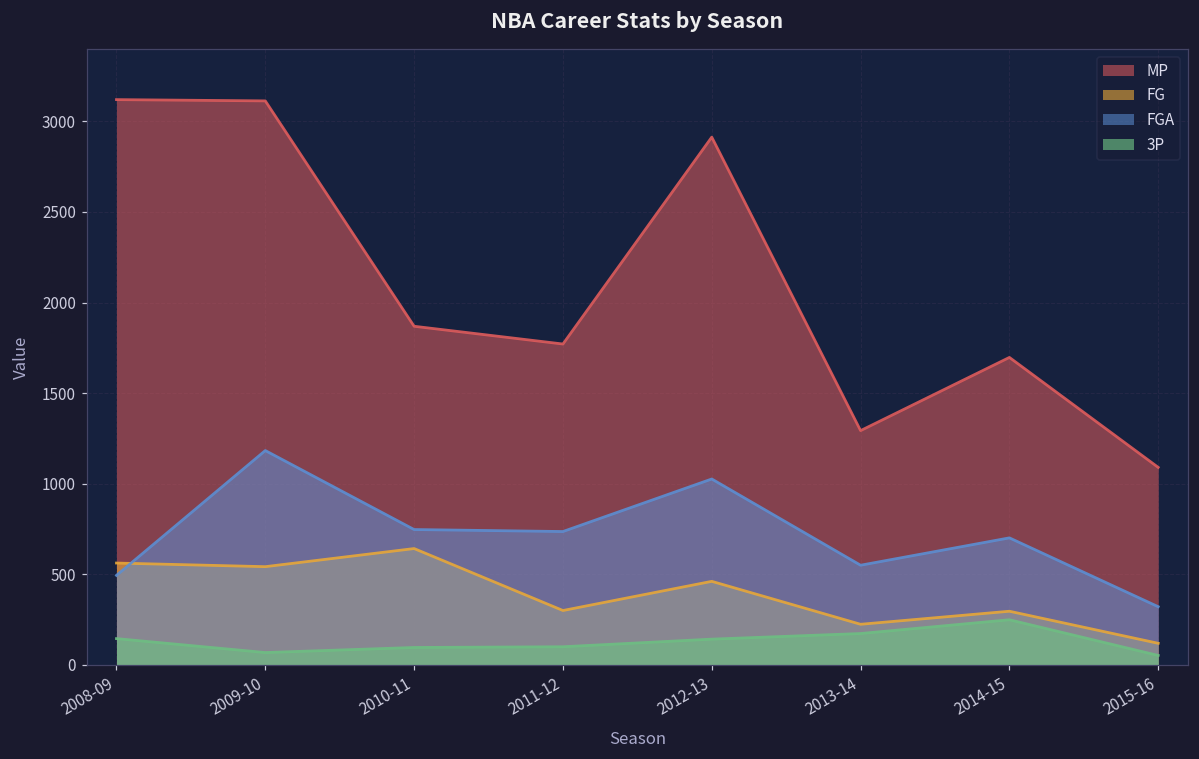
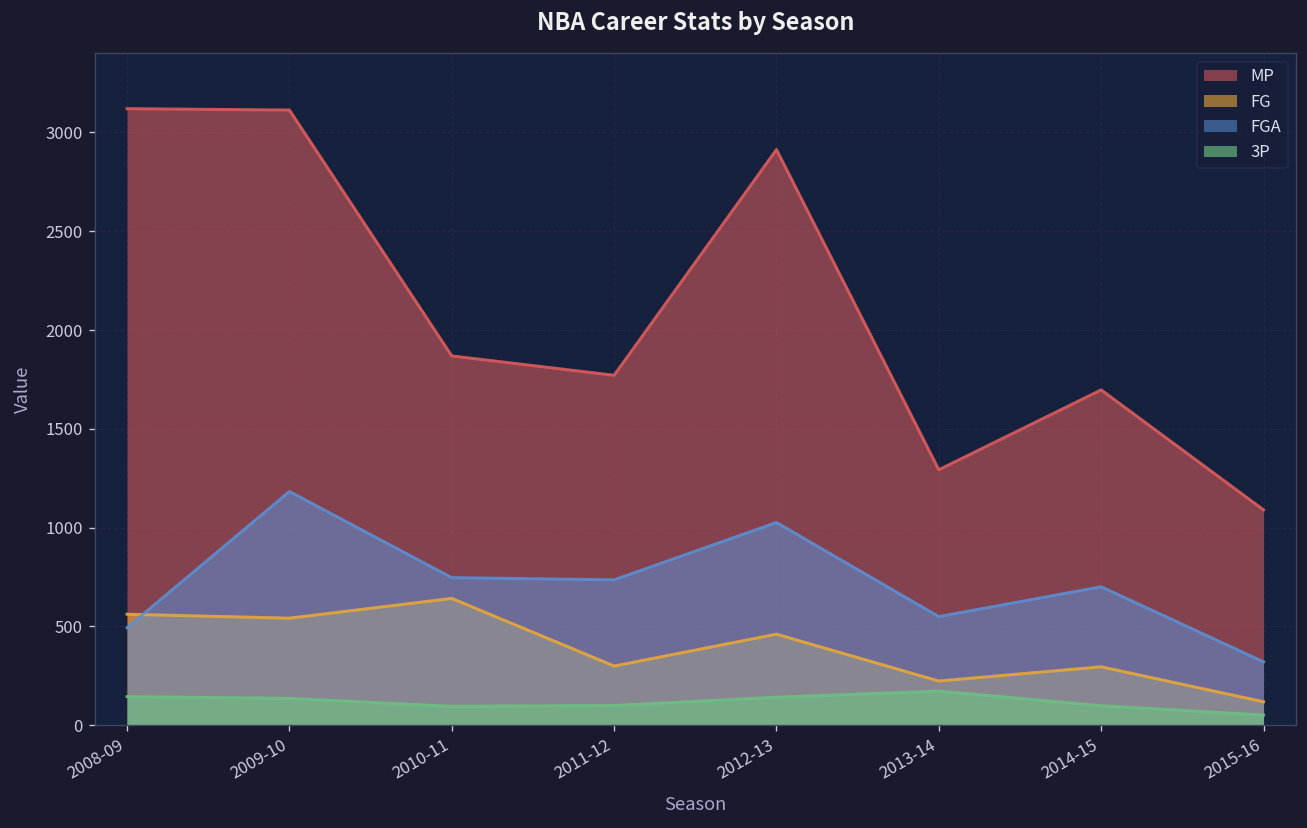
  {
    "MP": {
      "2008-09": 3120,
      "2009-10": 3110,
      "2010-11": 1870,
      "2011-12": 1770,
      "2012-13": 2910,
      "2013-14": 1290,
      "2014-15": 1700,
      "2015-16": 1090
    },
    "FG": {
      "2008-09": 560,
      "2009-10": 540,
      "2010-11": 640,
      "2011-12": 300,
      "2012-13": 460,
      "2013-14": 220,
      "2014-15": 300,
      "2015-16": 120
    },
    "FGA": {
      "2008-09": 490,
      "2009-10": 1180,
      "2010-11": 750,
      "2011-12": 740,
      "2012-13": 1030,
      "2013-14": 550,
      "2014-15": 700,
      "2015-16": 320
    },
    "3P": {
      "2008-09": 150,
-     "2009-10": 70,
+     "2009-10": 140,
      "2010-11": 100,
      "2011-12": 100,
      "2012-13": 140,
      "2013-14": 170,
-     "2014-15": 250,
+     "2014-15": 100,
      "2015-16": 50
    }
  }
